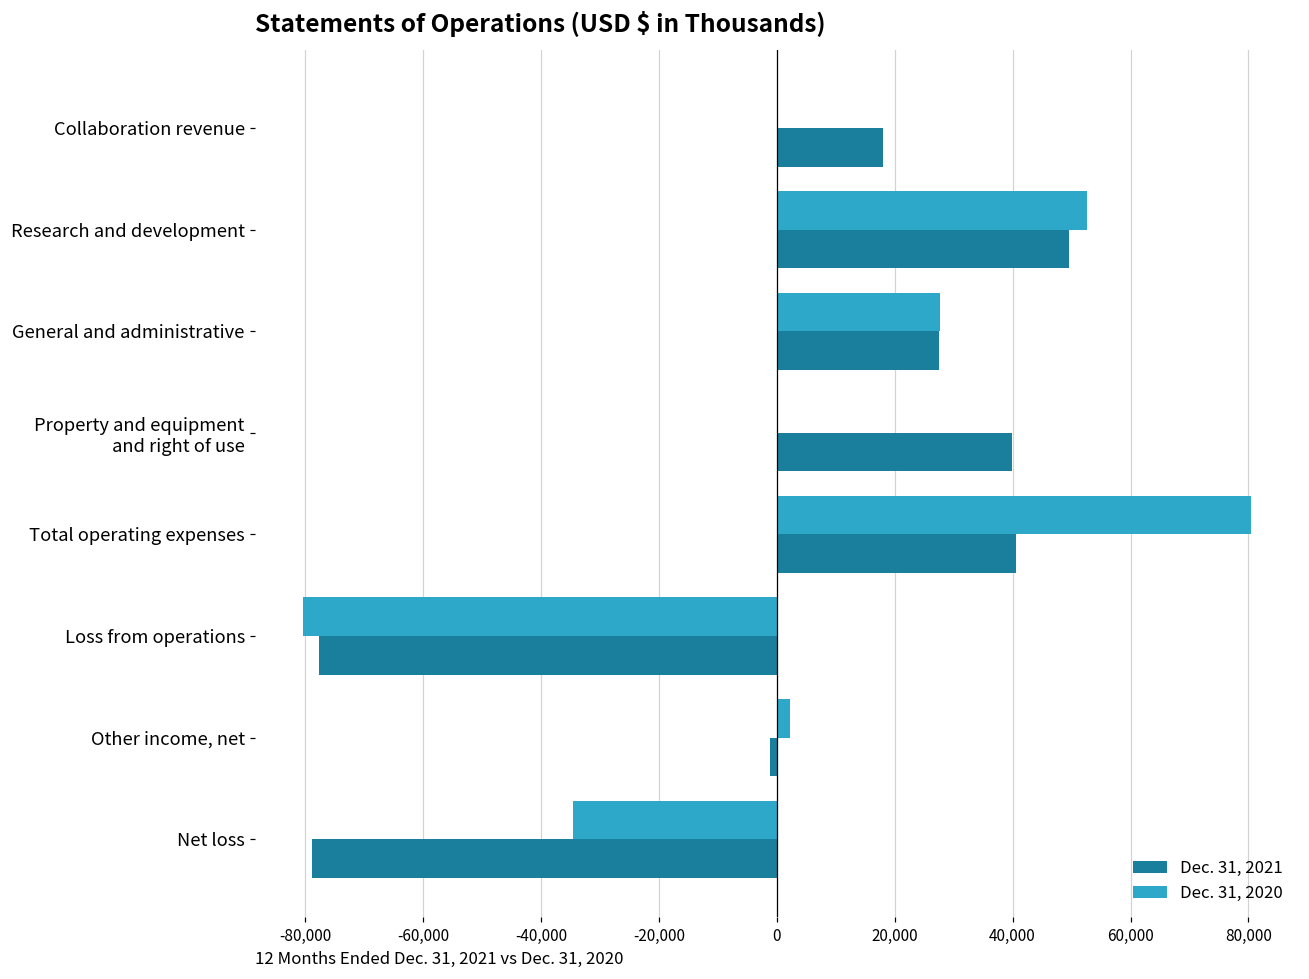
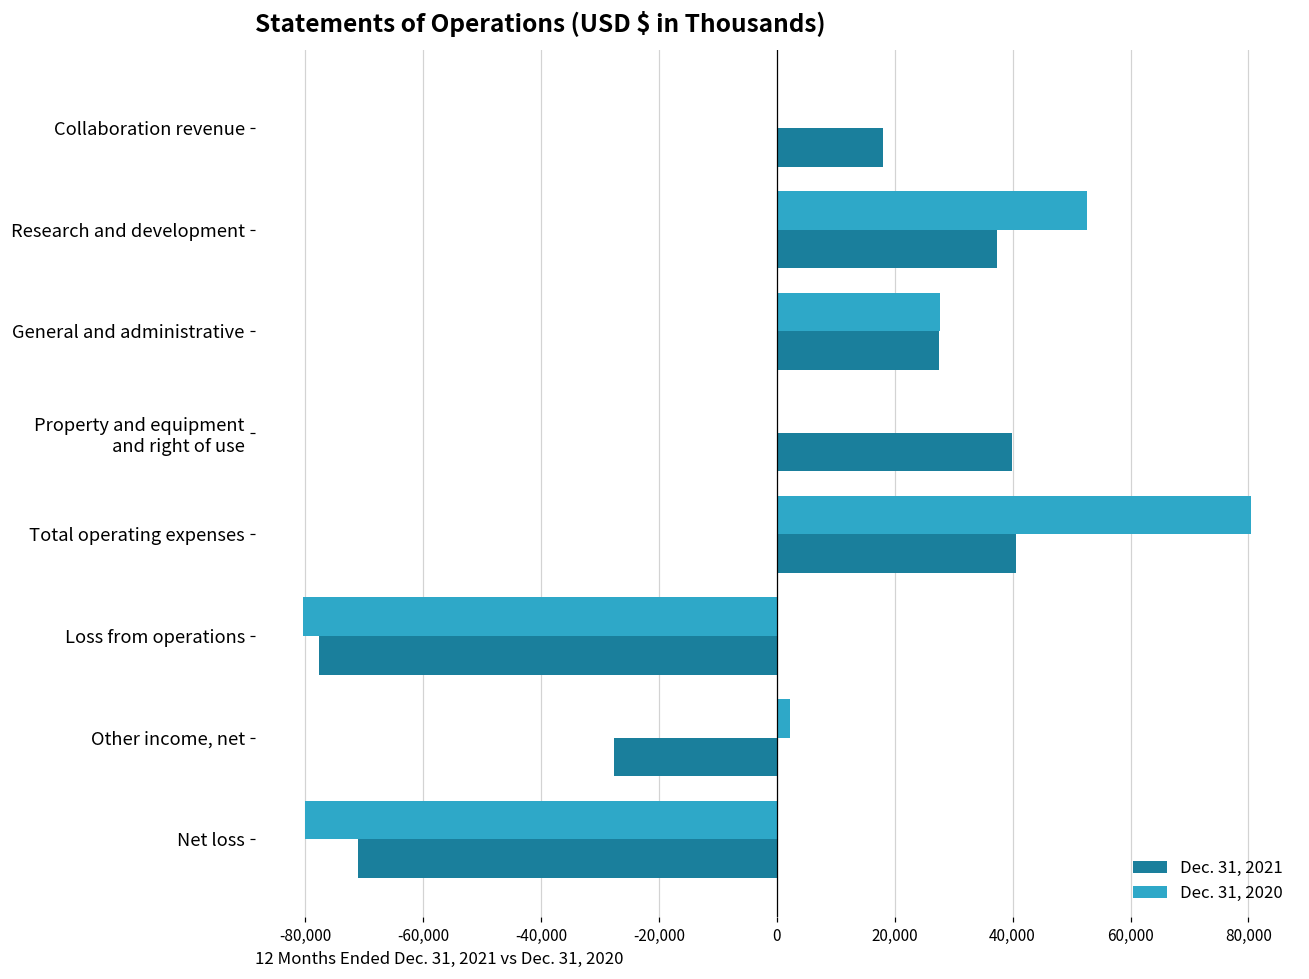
  {
    "Dec. 31, 2021": {
      "Collaboration revenue": "18,000",
-     "Research and development": "50,000",
+     "Research and development": "37,000",
      "General and administrative": "28,000",
      "Property and equipment and right of use": "40,000",
      "Total operating expenses": "41,000",
      "Loss from operations": "-78,000",
-     "Other income, net": "-1,000",
-     "Net loss": "-79,000"
+     "Other income, net": "-28,000",
+     "Net loss": "-71,000"
    },
    "Dec. 31, 2020": {
      "Collaboration revenue": "0",
      "Research and development": "53,000",
      "General and administrative": "28,000",
      "Property and equipment and right of use": "0",
      "Total operating expenses": "80,000",
      "Loss from operations": "-80,000",
      "Other income, net": "2,000",
-     "Net loss": "-35,000"
+     "Net loss": "-80,000"
    }
  }
